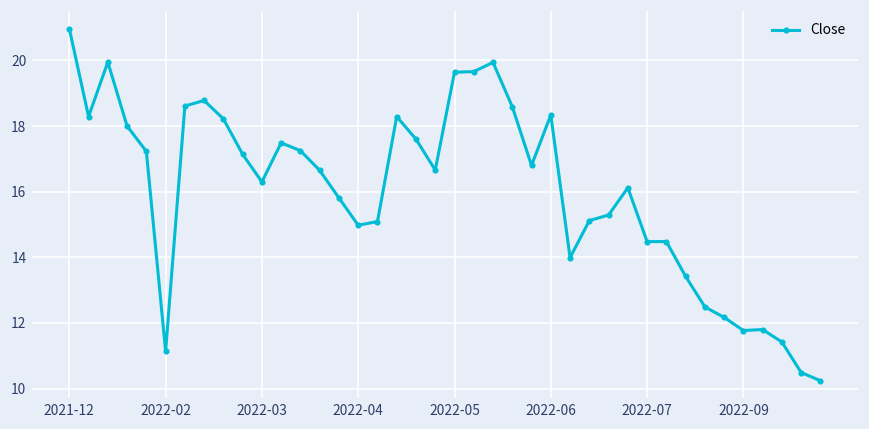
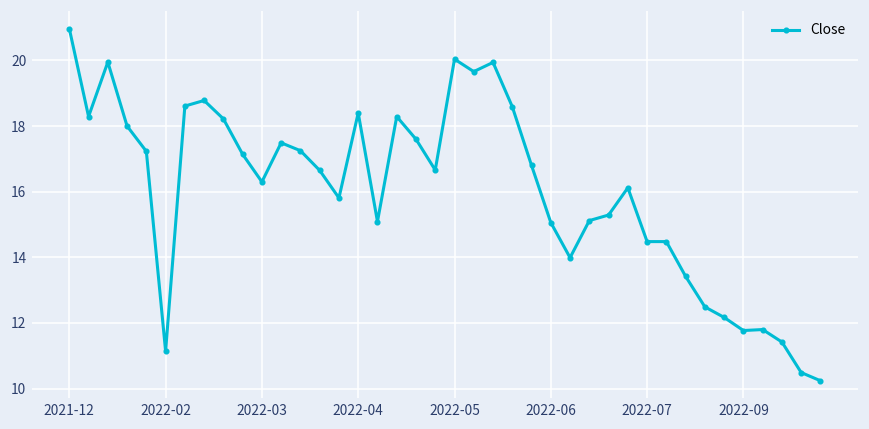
  {
    "2021-12": 21.0,
    "2022-02": 11.1,
    "2022-03": 16.3,
-   "2022-04": 15.0,
-   "2022-05": 19.6,
-   "2022-06": 18.3,
+   "2022-04": 18.4,
+   "2022-05": 20.0,
+   "2022-06": 15.1,
    "2022-07": 14.5,
    "2022-09": 11.8
  }
